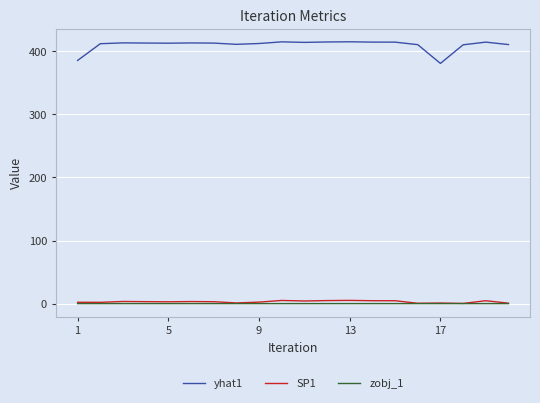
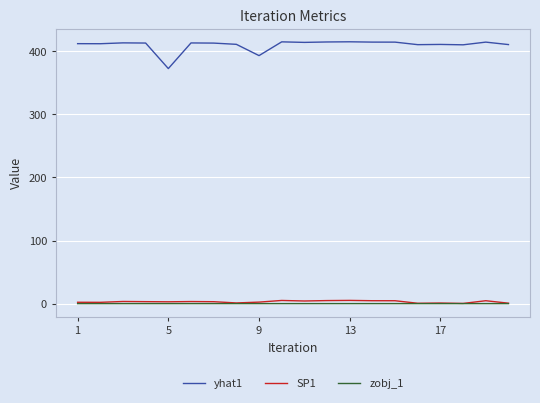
  {
    "yhat1": {
-     "1": 390,
-     "5": 410,
-     "9": 410,
+     "1": 410,
+     "5": 370,
+     "9": 390,
      "13": 420,
-     "17": 380
+     "17": 410
    },
    "SP1": {
      "13": 10
    },
    "zobj_1": {
      "13": 0
    }
  }
